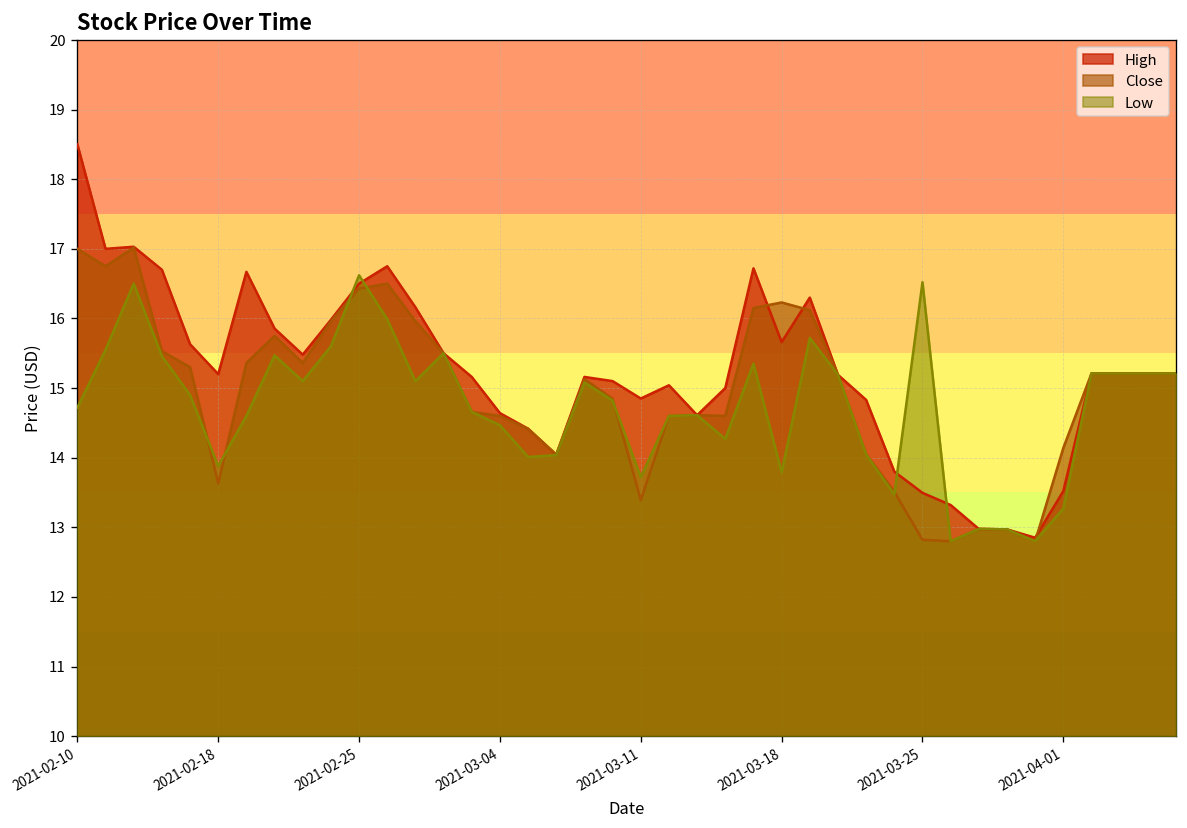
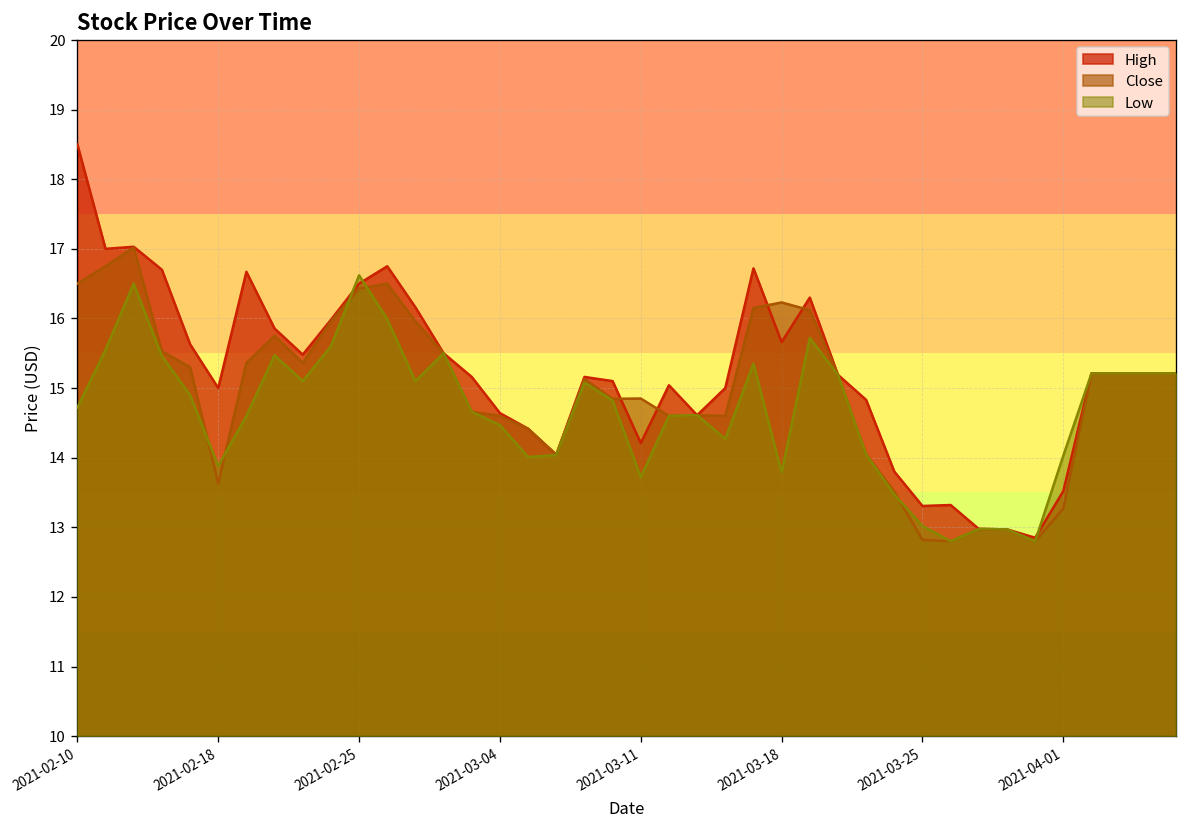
  {
    "High": {
      "2021-02-10": 18.5,
-     "2021-02-18": 15.2,
+     "2021-02-18": 15.0,
      "2021-02-25": 16.5,
-     "2021-03-11": 14.9,
+     "2021-03-11": 14.2,
      "2021-03-18": 15.7,
-     "2021-03-25": 13.5,
+     "2021-03-25": 13.3,
      "2021-04-01": 13.5
    },
    "Close": {
-     "2021-02-10": 17.0,
+     "2021-02-10": 16.5,
      "2021-02-18": 13.6,
      "2021-02-25": 16.4,
-     "2021-03-11": 13.4,
+     "2021-03-11": 14.9,
      "2021-03-18": 16.2,
      "2021-03-25": 12.8,
-     "2021-04-01": 14.1
+     "2021-04-01": 13.3
    },
    "Low": {
      "2021-02-10": 14.7,
      "2021-02-18": 13.9,
      "2021-02-25": 16.6,
      "2021-03-04": 14.5,
      "2021-03-11": 13.7,
      "2021-03-18": 13.8,
-     "2021-03-25": 16.5,
-     "2021-04-01": 13.3
+     "2021-03-25": 13.0,
+     "2021-04-01": 14.0
    }
  }
